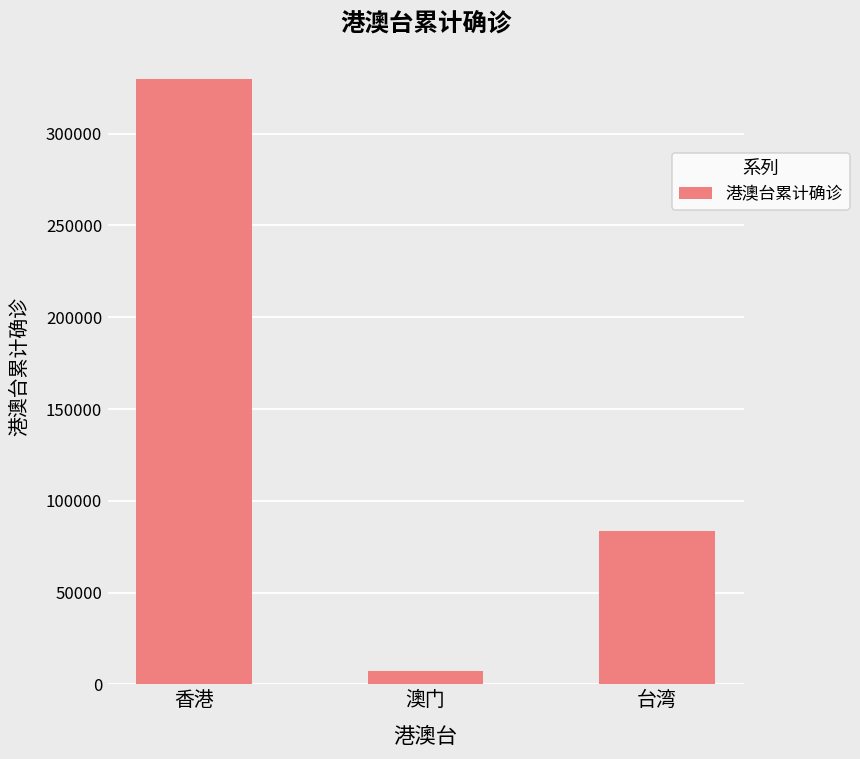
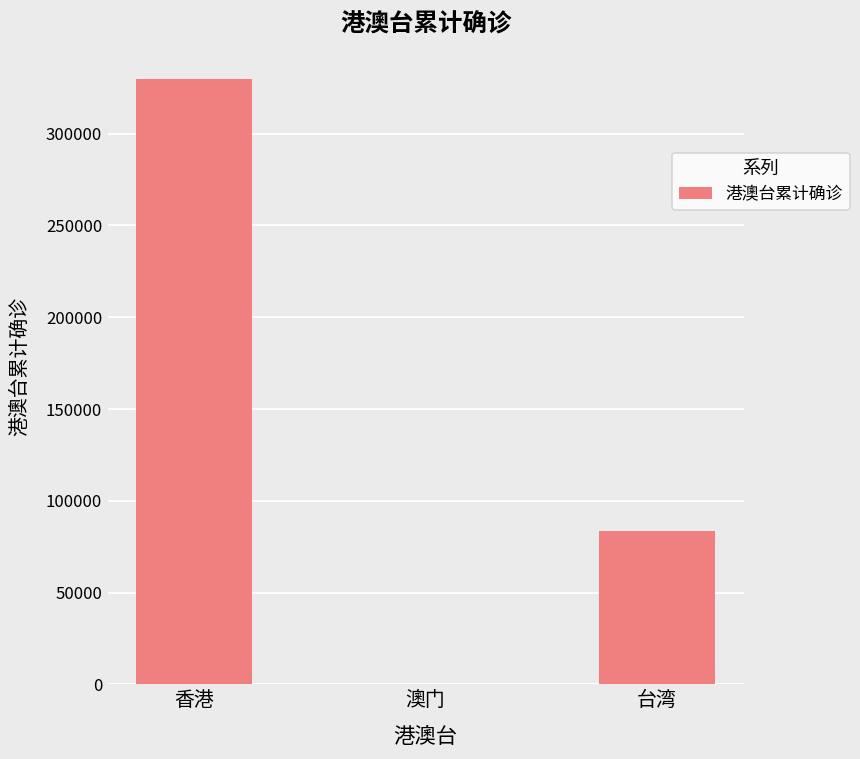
  {
    "香港": 329000,
-   "澳门": 8000,
+   "澳门": 0,
    "台湾": 84000
  }
